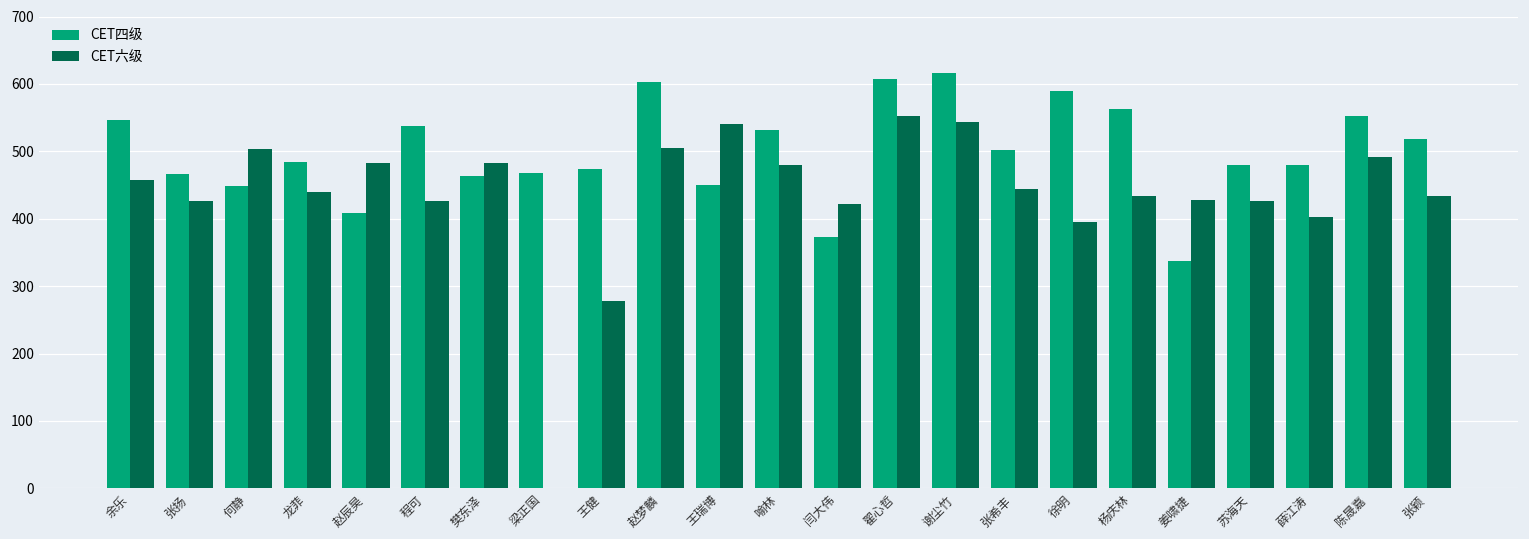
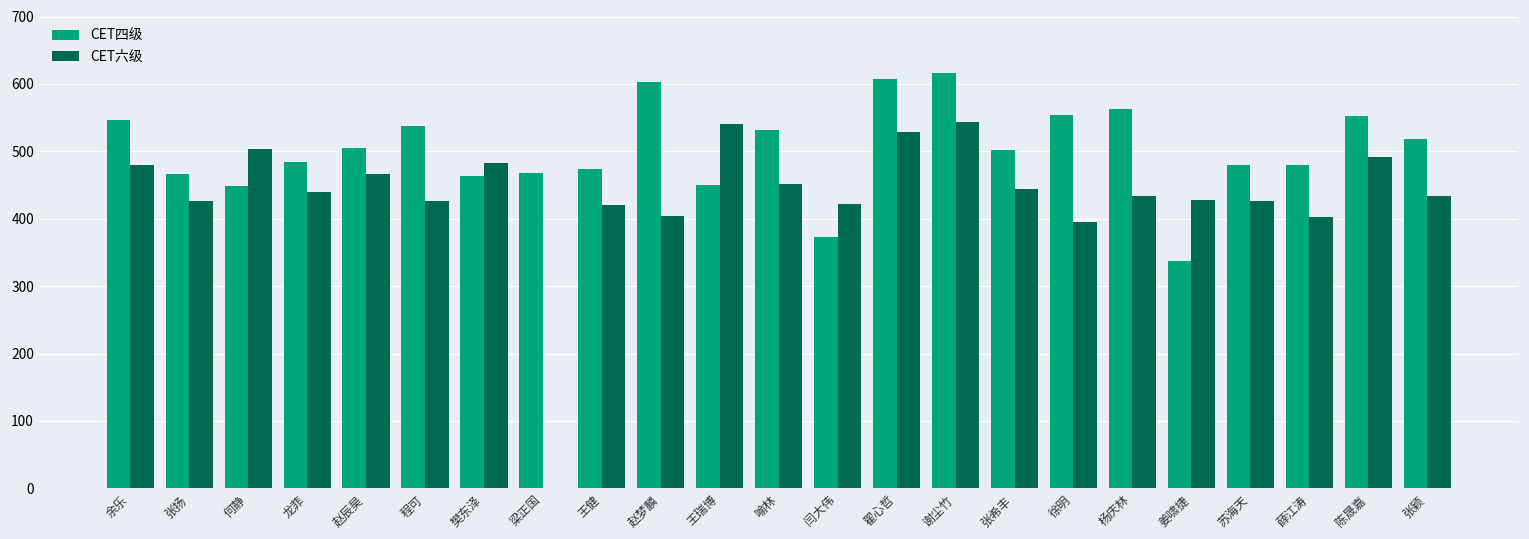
  {
    "CET四级": {
      "余乐": 550,
      "张扬": 470,
      "何静": 450,
      "龙菲": 480,
-     "赵辰昊": 410,
+     "赵辰昊": 510,
      "程可": 540,
      "樊东泽": 460,
      "梁正国": 470,
      "王健": 470,
      "赵梦麟": 600,
      "王瑞博": 450,
      "喻林": 530,
      "闫大伟": 370,
      "翟心哲": 610,
      "谢尘竹": 620,
      "张希丰": 500,
-     "徐明": 590,
+     "徐明": 550,
      "杨庆林": 560,
      "姜啸捷": 340,
      "苏海天": 480,
      "薛江涛": 480,
      "陈晟嘉": 550,
      "张颖": 520
    },
    "CET六级": {
-     "余乐": 460,
+     "余乐": 480,
      "张扬": 430,
      "何静": 500,
      "龙菲": 440,
-     "赵辰昊": 480,
+     "赵辰昊": 470,
      "程可": 430,
      "樊东泽": 480,
      "梁正国": 0,
-     "王健": 280,
-     "赵梦麟": 510,
+     "王健": 420,
+     "赵梦麟": 400,
      "王瑞博": 540,
-     "喻林": 480,
+     "喻林": 450,
      "闫大伟": 420,
-     "翟心哲": 550,
+     "翟心哲": 530,
      "谢尘竹": 540,
      "张希丰": 440,
      "徐明": 400,
      "杨庆林": 430,
      "姜啸捷": 430,
      "苏海天": 430,
      "薛江涛": 400,
      "陈晟嘉": 490,
      "张颖": 430
    }
  }
